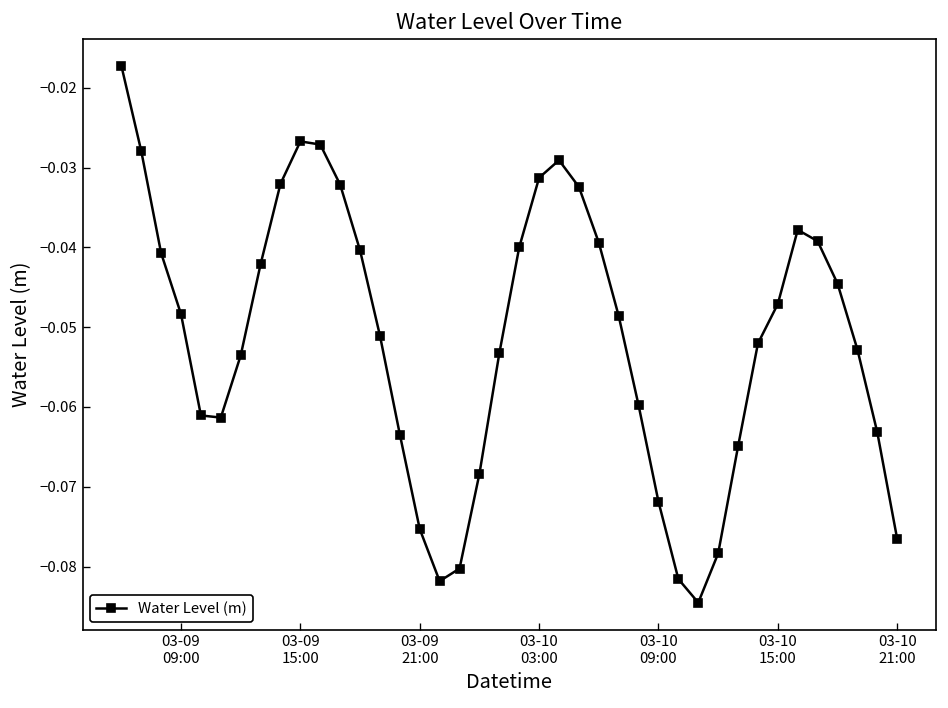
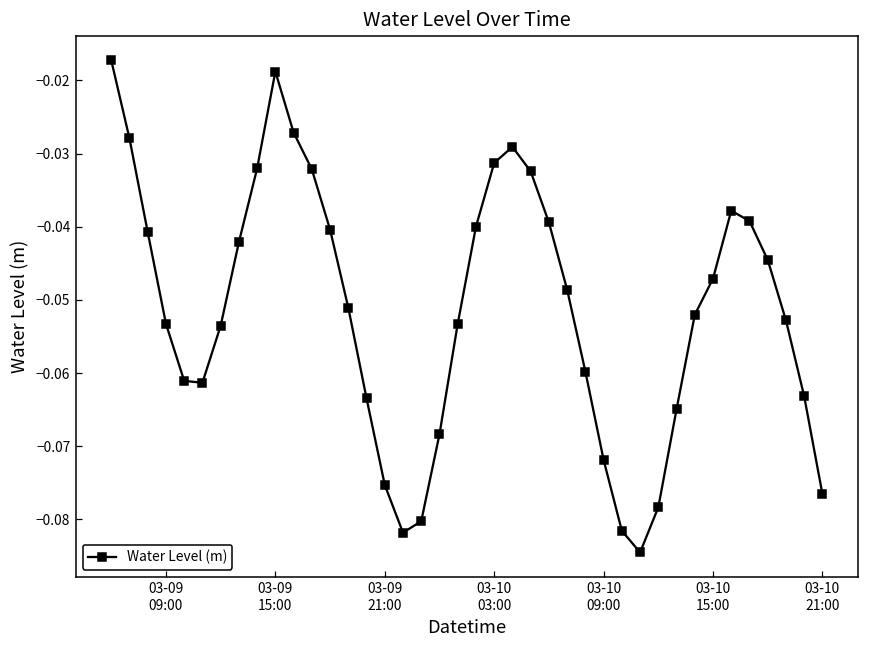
  {
-   "03-09 09:00": -0.048,
-   "03-09 15:00": -0.027,
+   "03-09 09:00": -0.053,
+   "03-09 15:00": -0.019,
    "03-09 21:00": -0.075,
    "03-10 03:00": -0.031,
    "03-10 09:00": -0.072,
    "03-10 15:00": -0.047,
    "03-10 21:00": -0.077
  }
